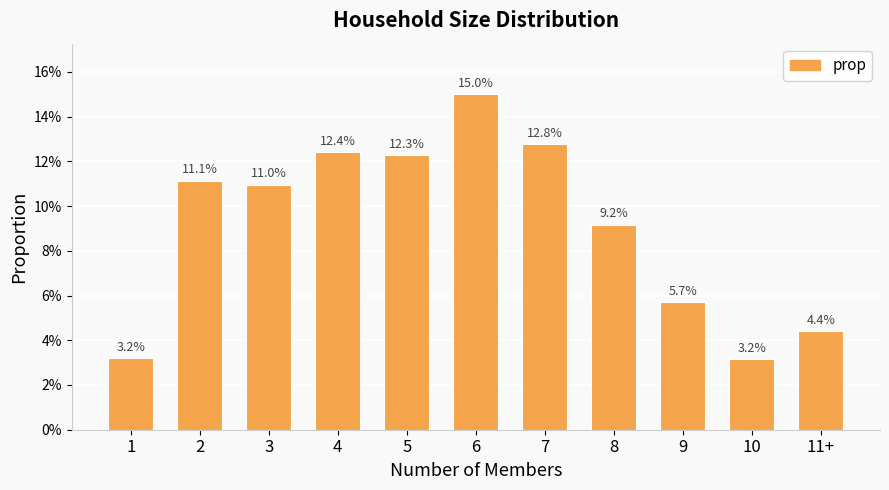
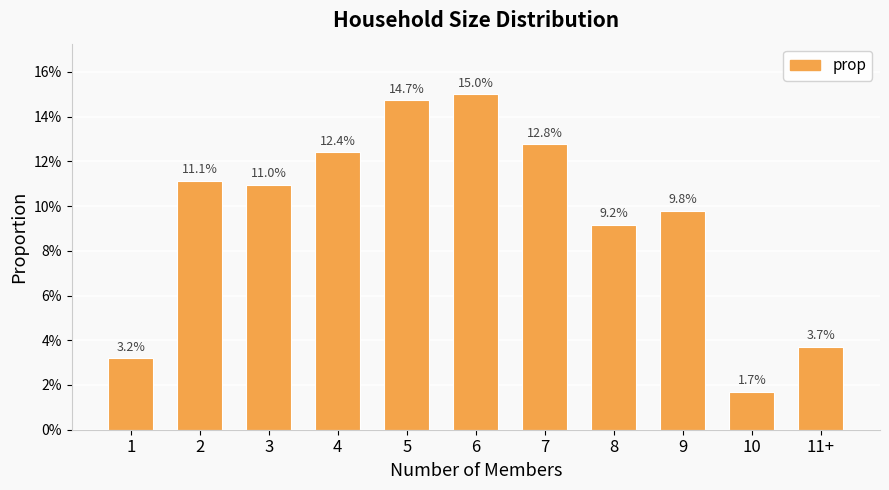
  {
    "1": "3.2%",
    "2": "11.1%",
    "3": "11.0%",
    "4": "12.4%",
-   "5": "12.3%",
+   "5": "14.7%",
    "6": "15.0%",
    "7": "12.8%",
    "8": "9.2%",
-   "9": "5.7%",
-   "10": "3.2%",
-   "11+": "4.4%"
+   "9": "9.8%",
+   "10": "1.7%",
+   "11+": "3.7%"
  }
